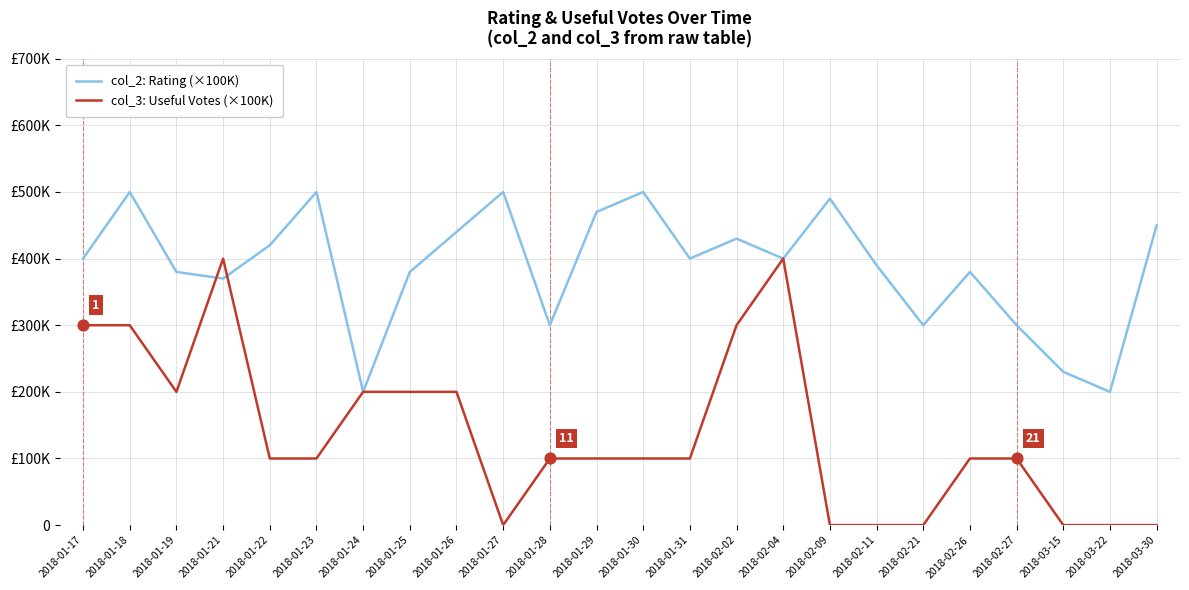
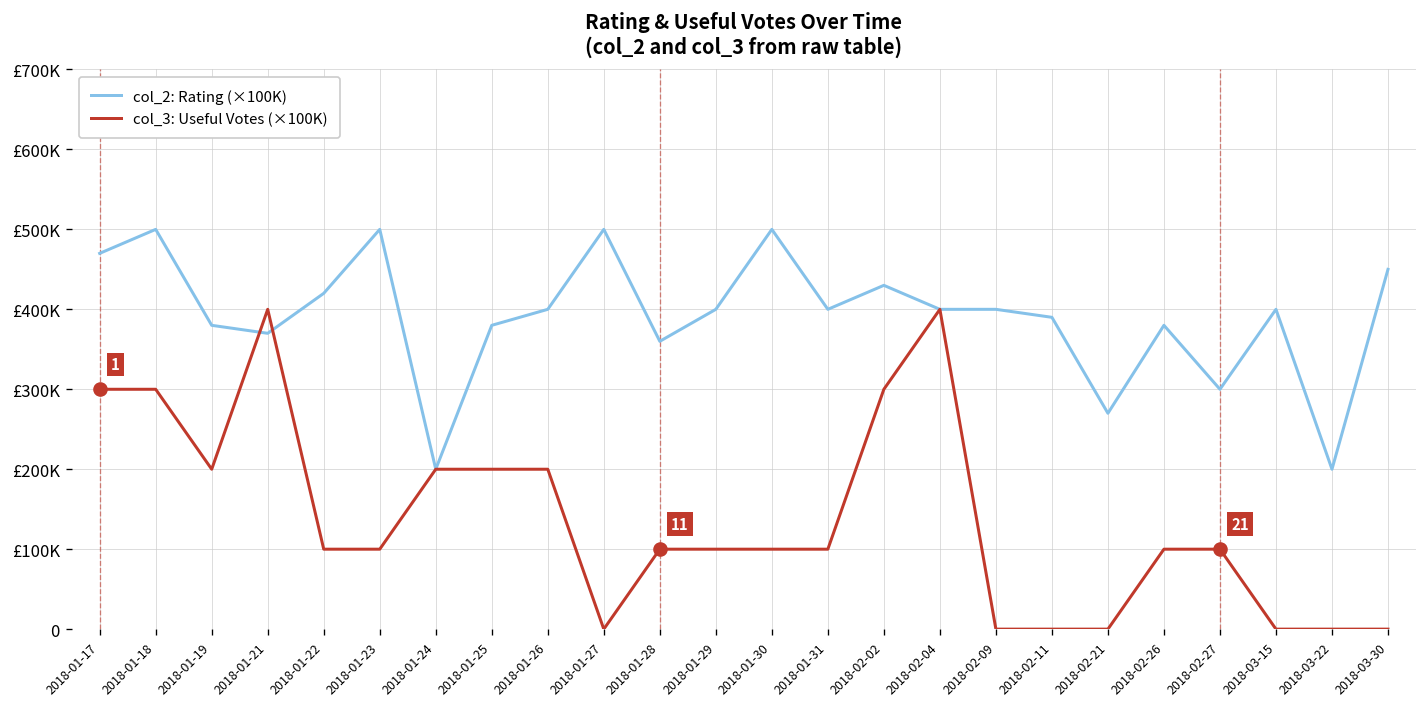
  {
    "col_2: Rating (×100K)": {
-     "2018-01-17": "£400000",
+     "2018-01-17": "£470000",
      "2018-01-18": "£500000",
      "2018-01-19": "£380000",
      "2018-01-21": "£370000",
      "2018-01-22": "£420000",
      "2018-01-23": "£500000",
      "2018-01-25": "£380000",
-     "2018-01-26": "£440000",
+     "2018-01-26": "£400000",
      "2018-01-27": "£500000",
-     "2018-01-28": "£300000",
-     "2018-01-29": "£470000",
+     "2018-01-28": "£360000",
+     "2018-01-29": "£400000",
      "2018-01-30": "£500000",
      "2018-01-31": "£400000",
      "2018-02-02": "£430000",
-     "2018-02-09": "£490000",
+     "2018-02-09": "£400000",
      "2018-02-11": "£390000",
-     "2018-02-21": "£300000",
+     "2018-02-21": "£270000",
      "2018-02-26": "£380000",
      "2018-02-27": "£300000",
-     "2018-03-15": "£230000",
+     "2018-03-15": "£400000",
      "2018-03-22": "£200000",
      "2018-03-30": "£450000"
    }
  }
